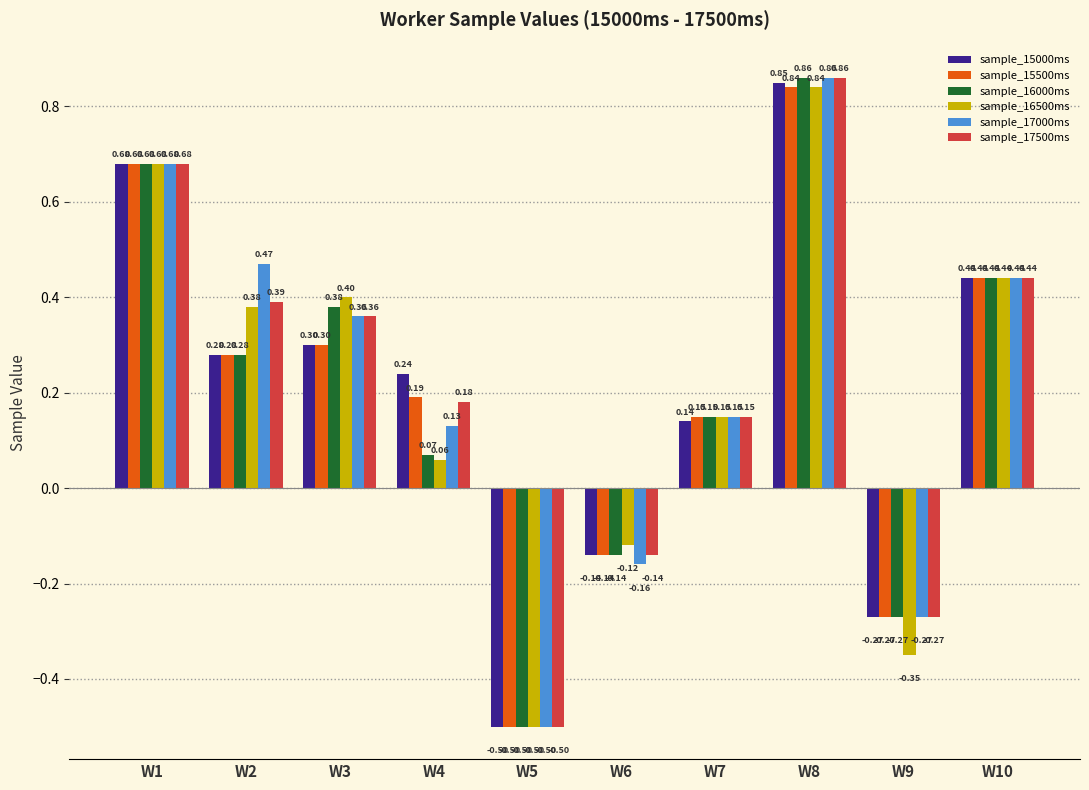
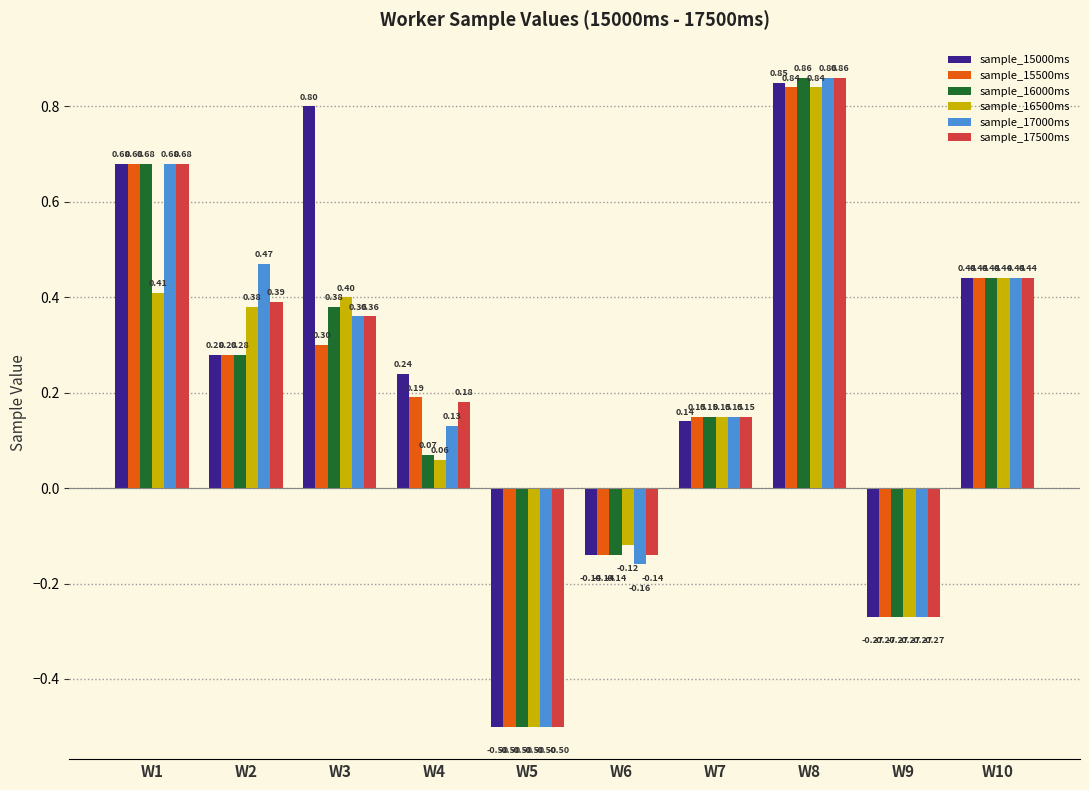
  {
    "sample_15000ms": {
-     "W3": 0.30,
+     "W3": 0.80,
      "W4": 0.24
    },
    "sample_16000ms": {
      "W3": 0.38,
      "W8": 0.86
    },
    "sample_16500ms": {
-     "W1": 0.68,
+     "W1": 0.41,
      "W2": 0.38,
      "W3": 0.40,
      "W6": -0.12,
      "W8": 0.84,
-     "W9": -0.35
+     "W9": -0.27
    },
    "sample_17000ms": {
      "W2": 0.47,
      "W4": 0.13,
      "W6": -0.16
    }
  }
